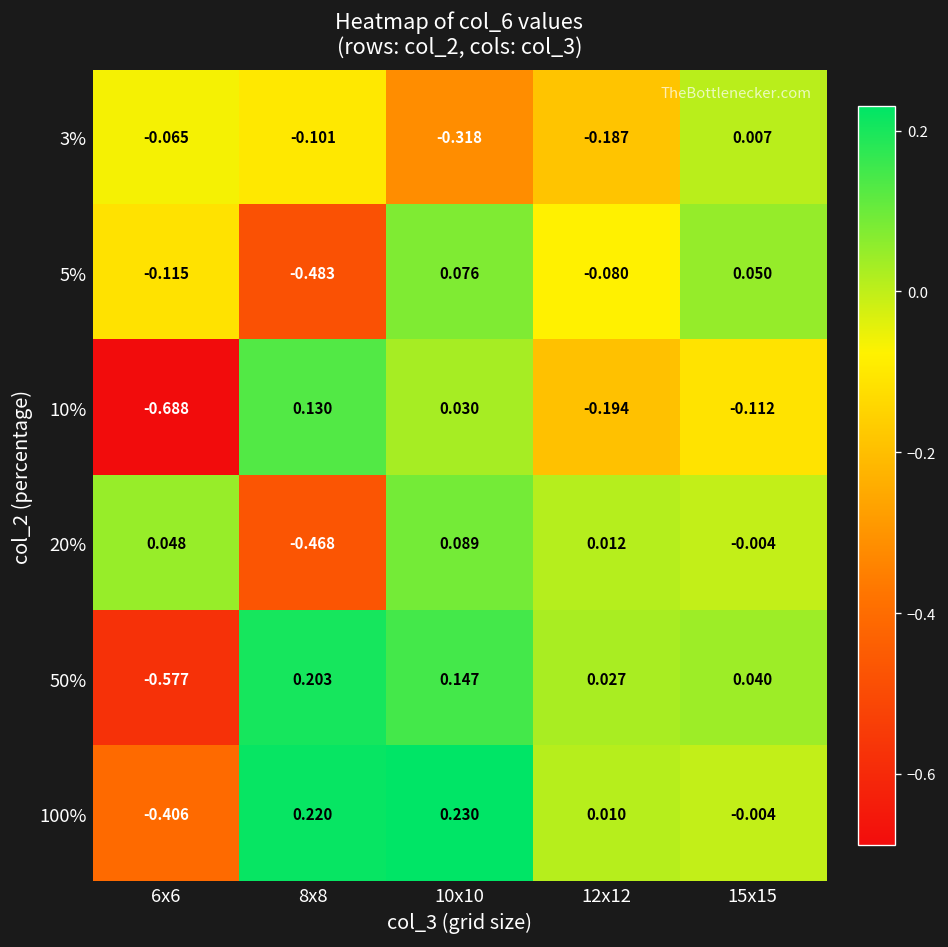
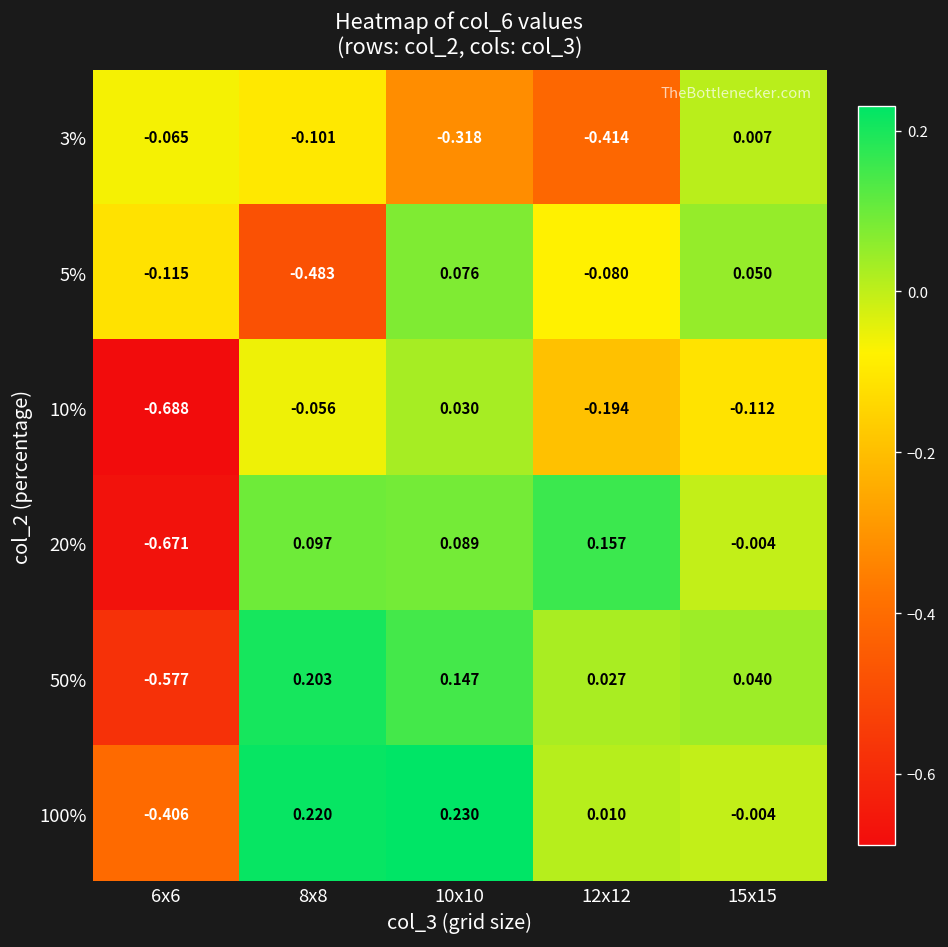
  {
    "3%": {
      "6x6": -0.065,
      "8x8": -0.101,
      "10x10": -0.318,
-     "12x12": -0.187
+     "12x12": -0.414
    },
    "5%": {
      "6x6": -0.115,
      "8x8": -0.483,
      "10x10": 0.076,
      "12x12": -0.080,
      "15x15": 0.050
    },
    "10%": {
      "6x6": -0.688,
-     "8x8": 0.130,
+     "8x8": -0.056,
      "10x10": 0.030,
      "12x12": -0.194,
      "15x15": -0.112
    },
    "20%": {
-     "6x6": 0.048,
-     "8x8": -0.468,
+     "6x6": -0.671,
+     "8x8": 0.097,
      "10x10": 0.089,
-     "12x12": 0.012,
+     "12x12": 0.157,
      "15x15": -0.004
    },
    "50%": {
      "6x6": -0.577,
      "8x8": 0.203,
      "10x10": 0.147,
      "12x12": 0.027,
      "15x15": 0.040
    },
    "100%": {
      "6x6": -0.406,
      "8x8": 0.220,
      "10x10": 0.230,
      "12x12": 0.010,
      "15x15": -0.004
    }
  }
